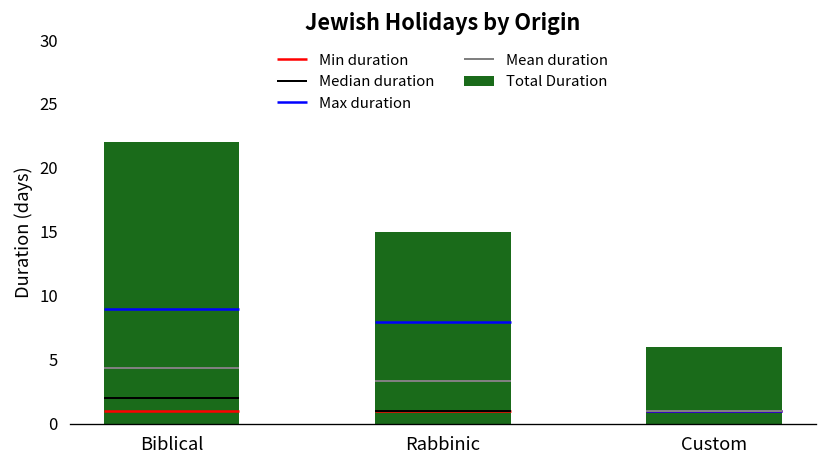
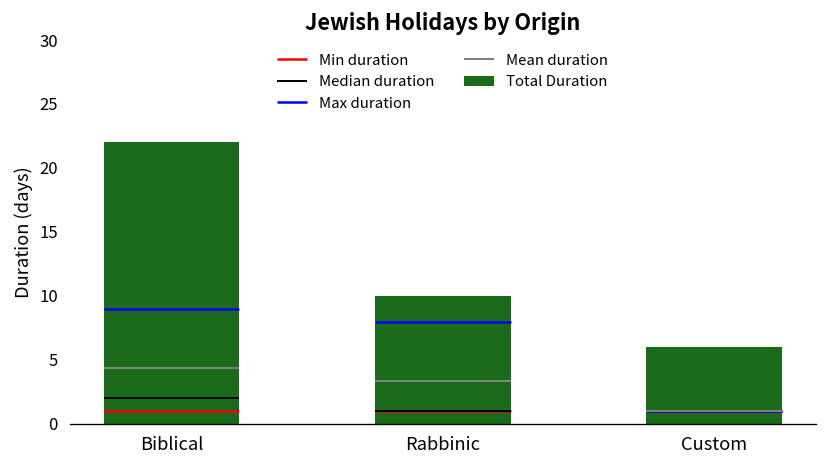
  {
    "Biblical": 22,
-   "Rabbinic": 15,
+   "Rabbinic": 10,
    "Custom": 6
  }
